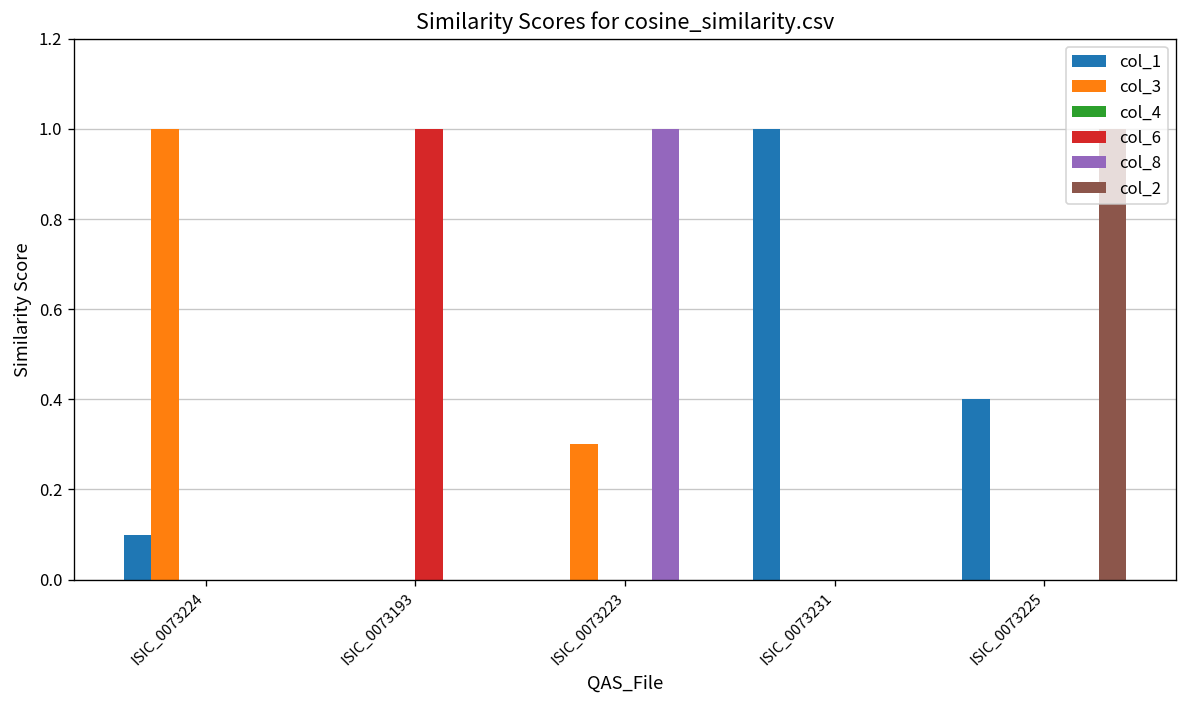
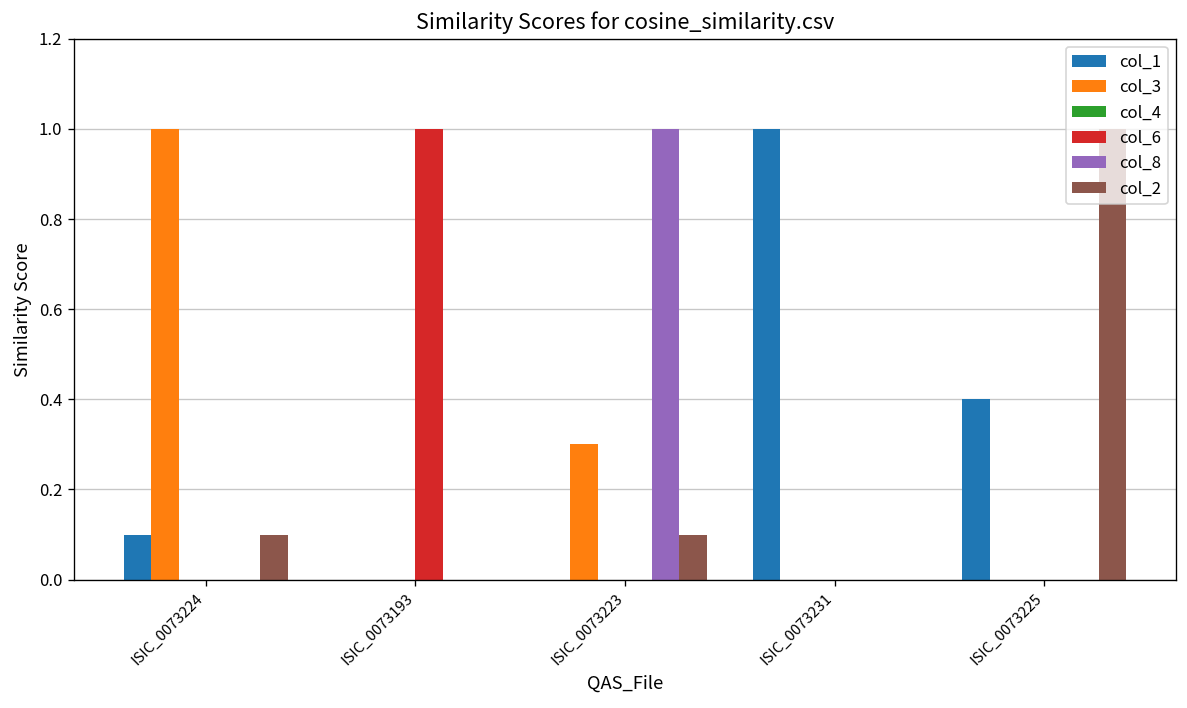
  {
    "col_1": {
      "ISIC_0073224": 0.1,
      "ISIC_0073193": 0.0,
      "ISIC_0073223": 0.0,
      "ISIC_0073231": 1.0,
      "ISIC_0073225": 0.4
    },
    "col_3": {
      "ISIC_0073224": 1.0,
      "ISIC_0073193": 0.0,
      "ISIC_0073223": 0.3,
      "ISIC_0073231": 0.0,
      "ISIC_0073225": 0.0
    },
    "col_4": {
      "ISIC_0073224": 0.0,
      "ISIC_0073193": 0.0,
      "ISIC_0073223": 0.0,
      "ISIC_0073231": 0.0,
      "ISIC_0073225": 0.0
    },
    "col_6": {
      "ISIC_0073224": 0.0,
      "ISIC_0073193": 1.0,
      "ISIC_0073223": 0.0,
      "ISIC_0073231": 0.0,
      "ISIC_0073225": 0.0
    },
    "col_8": {
      "ISIC_0073224": 0.0,
      "ISIC_0073193": 0.0,
      "ISIC_0073223": 1.0,
      "ISIC_0073231": 0.0,
      "ISIC_0073225": 0.0
    },
    "col_2": {
-     "ISIC_0073224": 0.0,
+     "ISIC_0073224": 0.1,
      "ISIC_0073193": 0.0,
-     "ISIC_0073223": 0.0,
+     "ISIC_0073223": 0.1,
      "ISIC_0073231": 0.0
    }
  }
